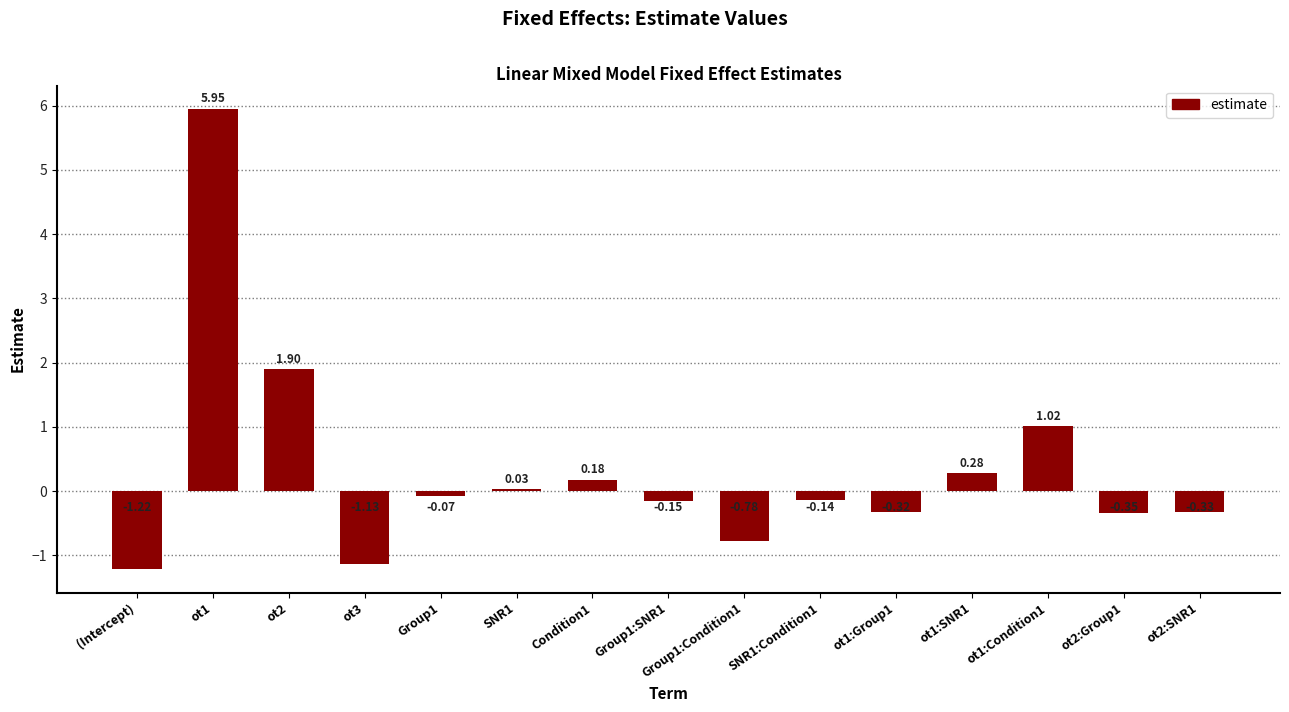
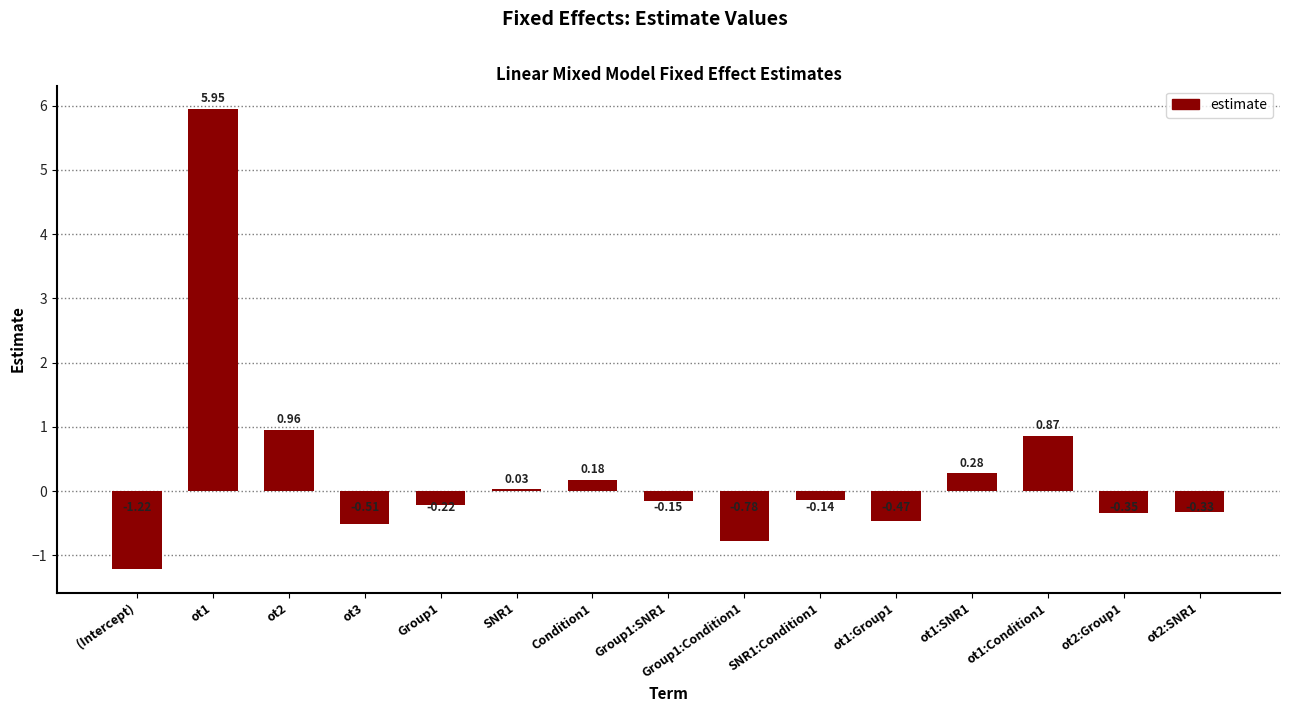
  {
    "(Intercept)": -1.22,
    "ot1": 5.95,
-   "ot2": 1.90,
-   "ot3": -1.13,
-   "Group1": -0.07,
+   "ot2": 0.96,
+   "ot3": -0.51,
+   "Group1": -0.22,
    "SNR1": 0.03,
    "Condition1": 0.18,
    "Group1:SNR1": -0.15,
    "Group1:Condition1": -0.78,
    "SNR1:Condition1": -0.14,
-   "ot1:Group1": -0.32,
+   "ot1:Group1": -0.47,
    "ot1:SNR1": 0.28,
-   "ot1:Condition1": 1.02,
+   "ot1:Condition1": 0.87,
    "ot2:Group1": -0.35,
    "ot2:SNR1": -0.33
  }
